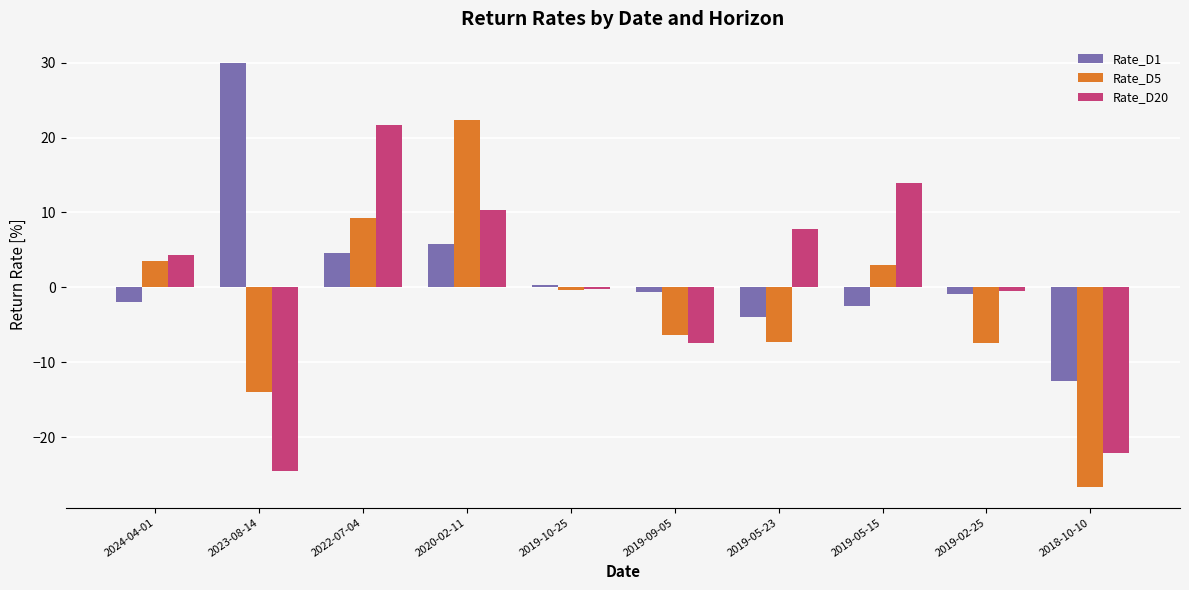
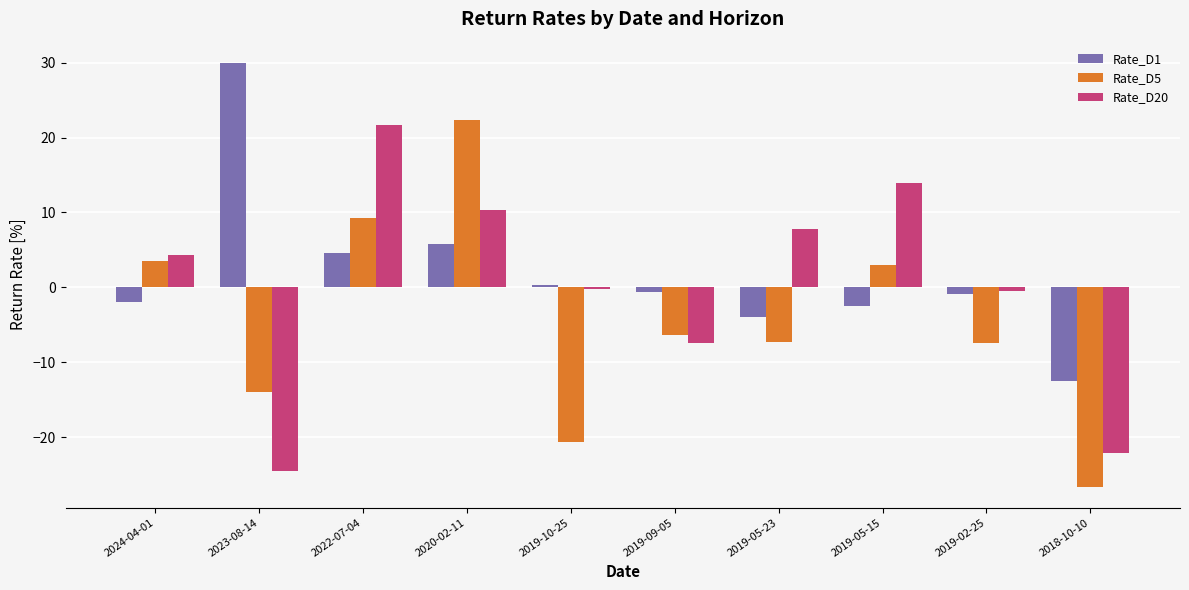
  {
    "Rate_D1": {
      "2024-04-01": -2,
      "2023-08-14": 30,
      "2022-07-04": 5,
      "2020-02-11": 6,
      "2019-10-25": 0,
      "2019-09-05": -1,
      "2019-05-23": -4,
      "2019-05-15": -2,
      "2019-02-25": -1,
      "2018-10-10": -13
    },
    "Rate_D5": {
      "2024-04-01": 4,
      "2023-08-14": -14,
      "2022-07-04": 9,
      "2020-02-11": 22,
-     "2019-10-25": 0,
+     "2019-10-25": -21,
      "2019-09-05": -6,
      "2019-05-23": -7,
      "2019-05-15": 3,
      "2019-02-25": -7,
      "2018-10-10": -27
    },
    "Rate_D20": {
      "2024-04-01": 4,
      "2023-08-14": -25,
      "2022-07-04": 22,
      "2020-02-11": 10,
      "2019-09-05": -7,
      "2019-05-23": 8,
      "2019-05-15": 14,
      "2019-02-25": 0,
      "2018-10-10": -22
    }
  }
